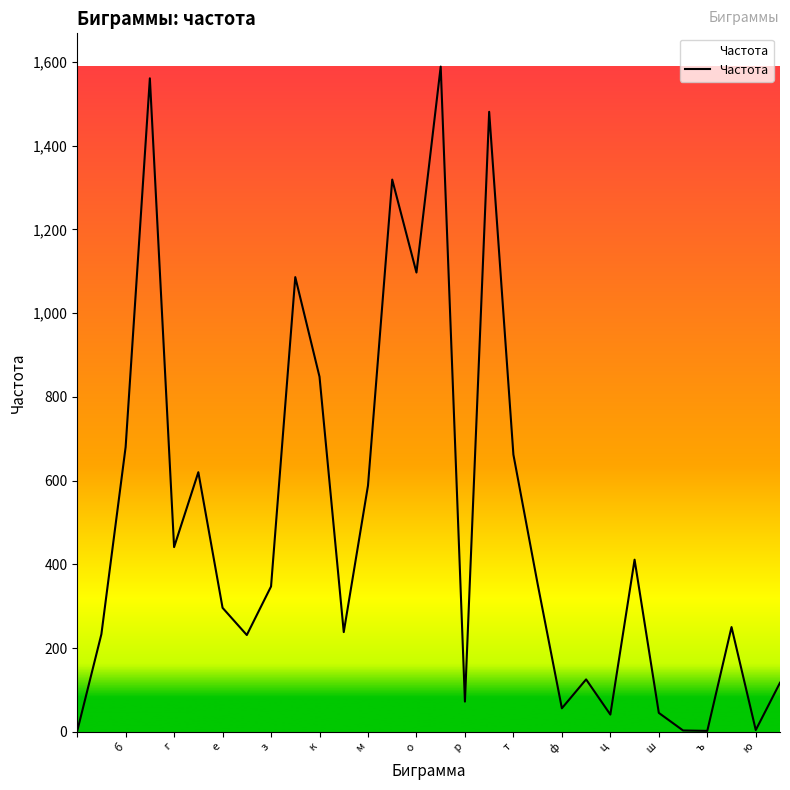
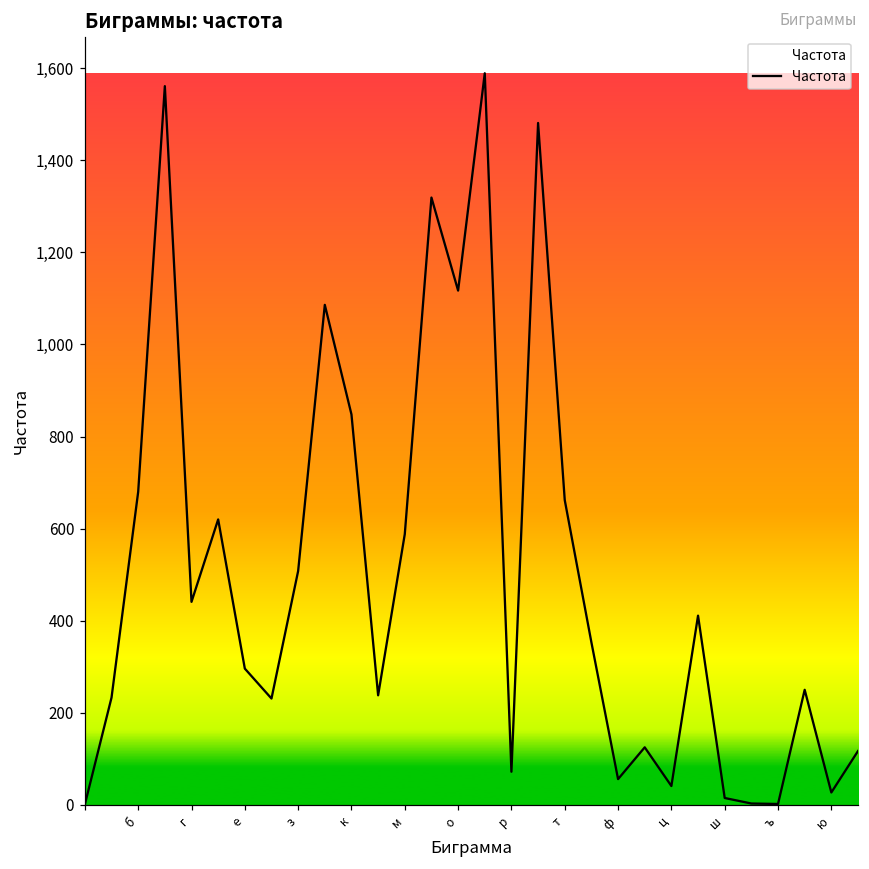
  {
    "б": "680",
    "г": "440",
    "е": "300",
-   "з": "350",
+   "з": "510",
    "к": "850",
    "м": "590",
-   "о": "1,100",
+   "о": "1,120",
    "р": "70",
    "т": "660",
    "ф": "60",
    "ц": "40",
-   "ш": "50",
+   "ш": "20",
    "ъ": "0",
-   "ю": "0"
+   "ю": "30"
  }
